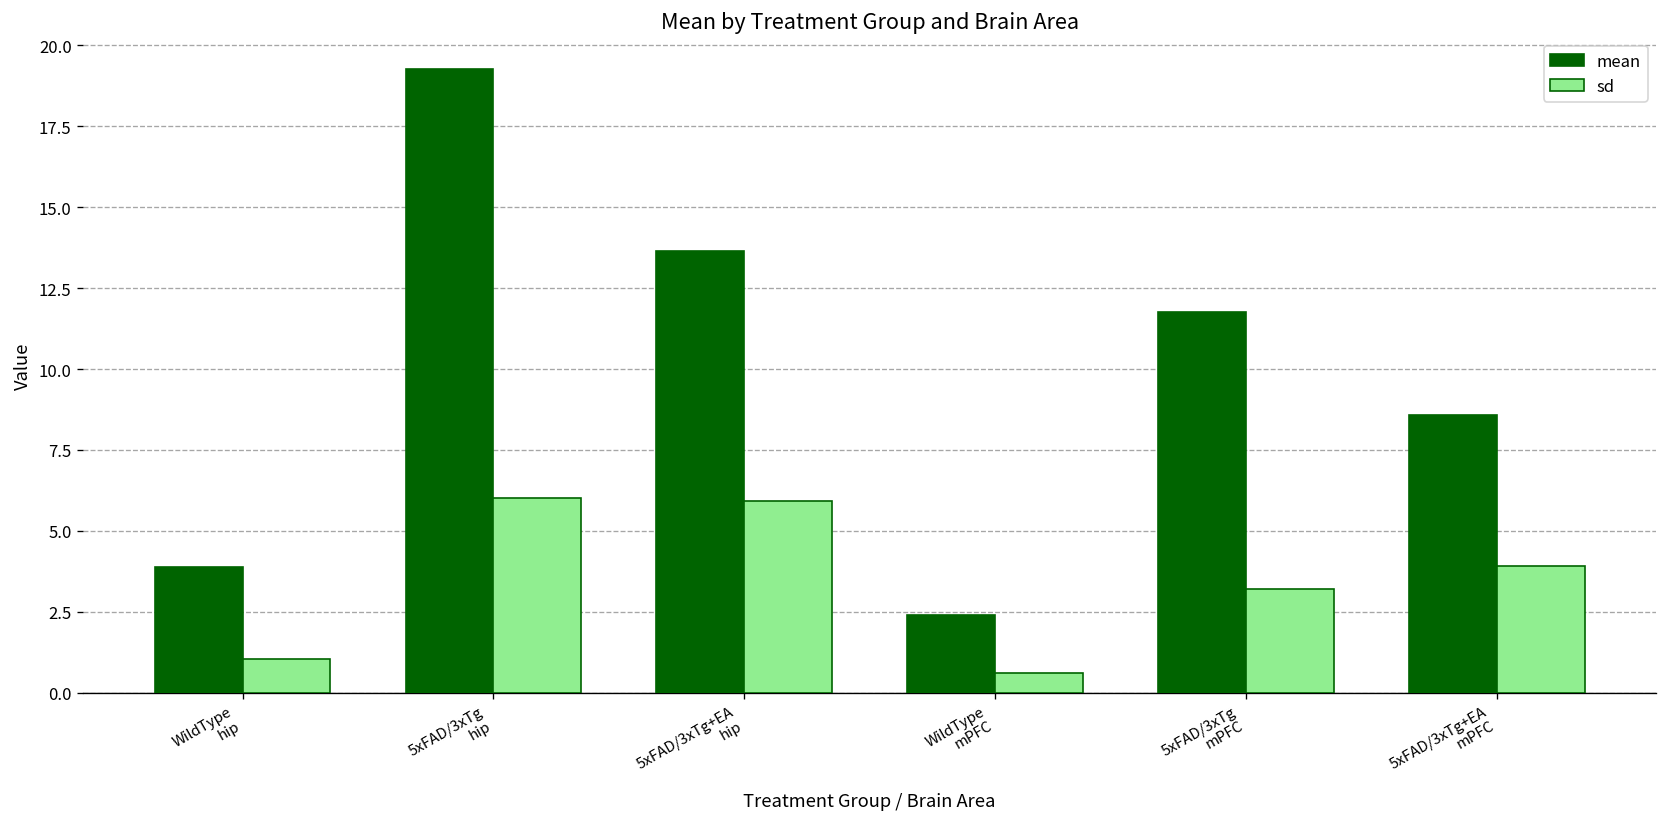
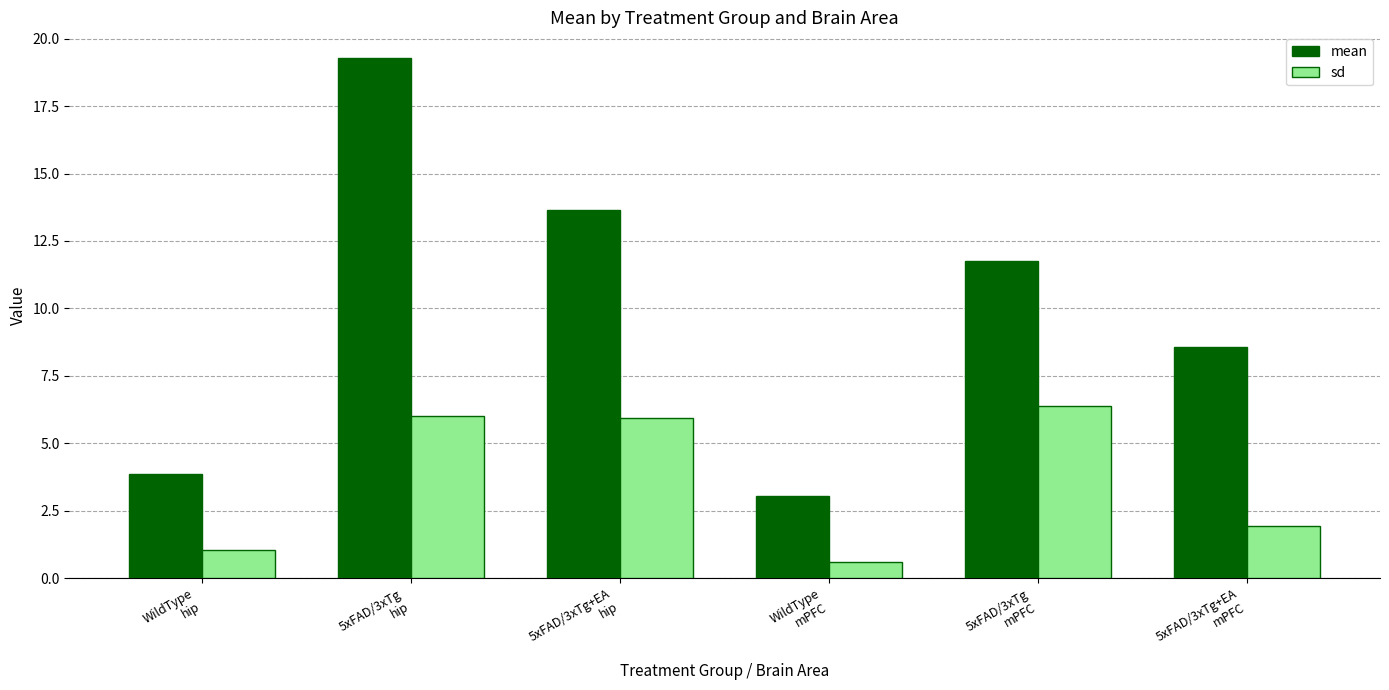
  {
    "mean": {
      "WildType hip": 3.9,
      "5xFAD/3xTg hip": 19.3,
      "5xFAD/3xTg+EA hip": 13.7,
-     "WildType mPFC": 2.4,
+     "WildType mPFC": 3.0,
      "5xFAD/3xTg mPFC": 11.8,
      "5xFAD/3xTg+EA mPFC": 8.6
    },
    "sd": {
      "WildType hip": 1.0,
      "5xFAD/3xTg hip": 6.0,
      "5xFAD/3xTg+EA hip": 5.9,
      "WildType mPFC": 0.6,
-     "5xFAD/3xTg mPFC": 3.2,
-     "5xFAD/3xTg+EA mPFC": 3.9
+     "5xFAD/3xTg mPFC": 6.4,
+     "5xFAD/3xTg+EA mPFC": 1.9
    }
  }
